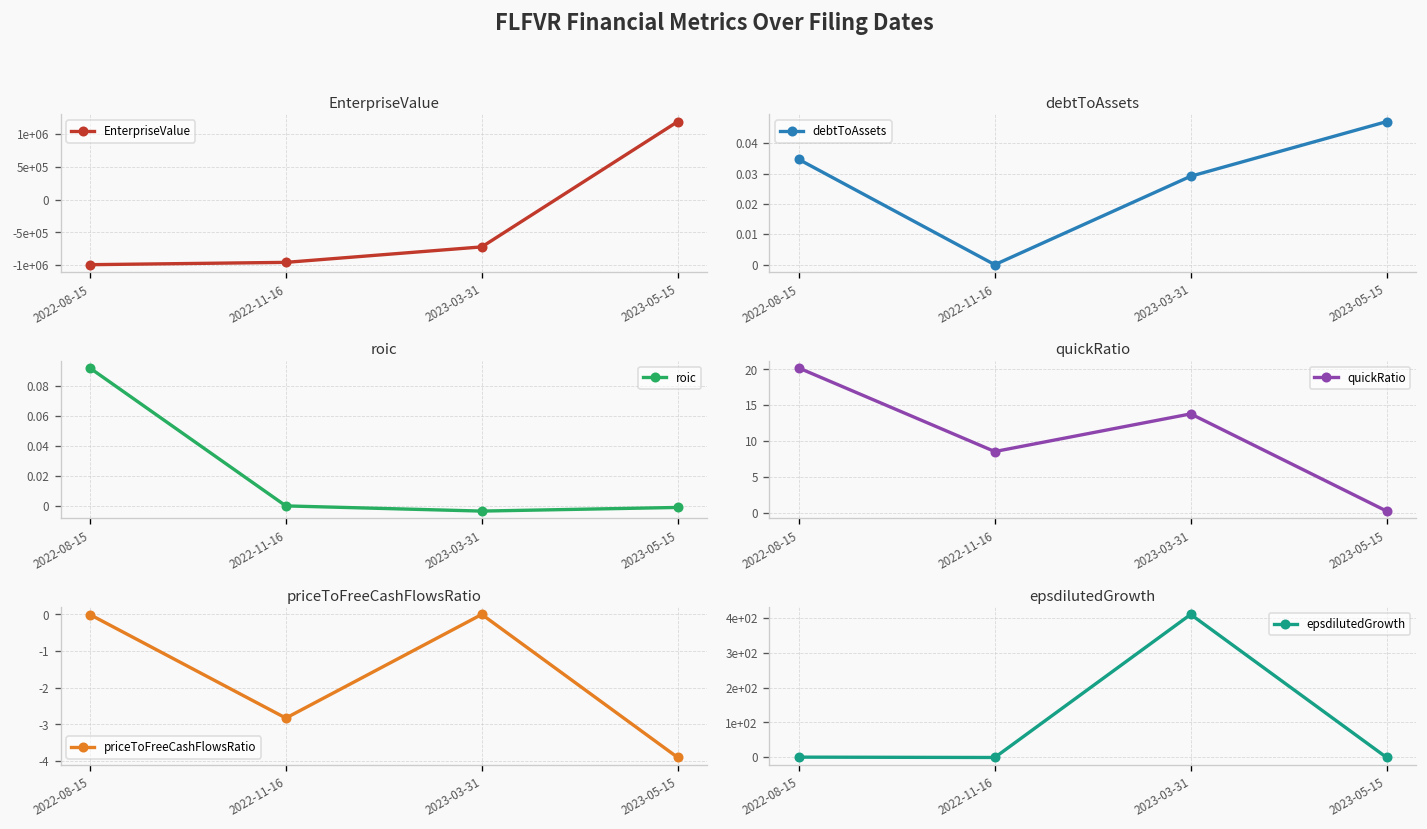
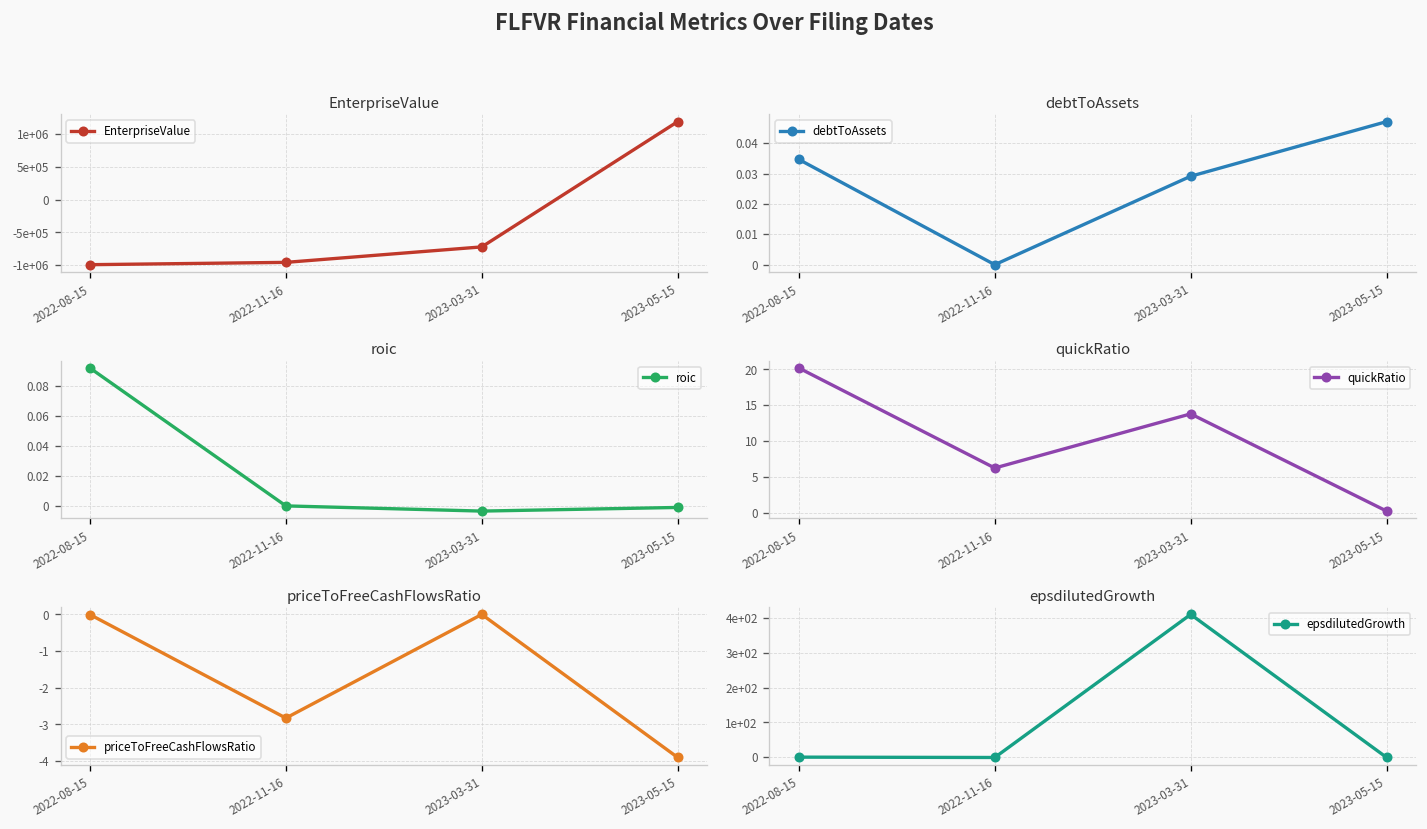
  {
    "EnterpriseValue": {
      "2022-08-15": -1000000,
      "2022-11-16": -1000000,
      "2023-03-31": -700000,
      "2023-05-15": 1200000
    },
    "debtToAssets": {
      "2022-08-15": 0.035,
      "2022-11-16": 0.000,
      "2023-03-31": 0.029,
      "2023-05-15": 0.047
    },
    "roic": {
      "2022-08-15": 0.092,
      "2022-11-16": 0.000,
      "2023-03-31": -0.003,
      "2023-05-15": -0.001
    },
    "quickRatio": {
      "2022-08-15": 20,
-     "2022-11-16": 9,
+     "2022-11-16": 6,
      "2023-03-31": 14,
      "2023-05-15": 0
    },
    "priceToFreeCashFlowsRatio": {
      "2022-08-15": 0.0,
      "2022-11-16": -2.8,
      "2023-03-31": 0.0,
      "2023-05-15": -3.9
    },
    "epsdilutedGrowth": {
      "2022-08-15": 0,
      "2022-11-16": 0,
      "2023-03-31": 410,
      "2023-05-15": 0
    }
  }
